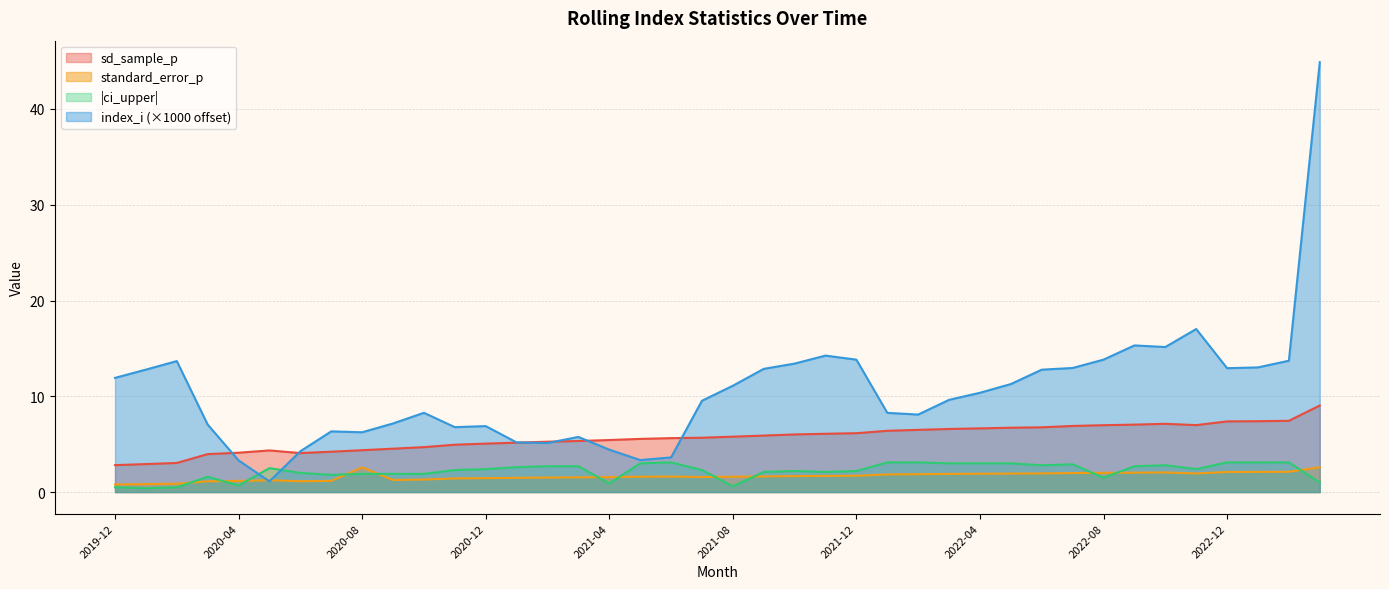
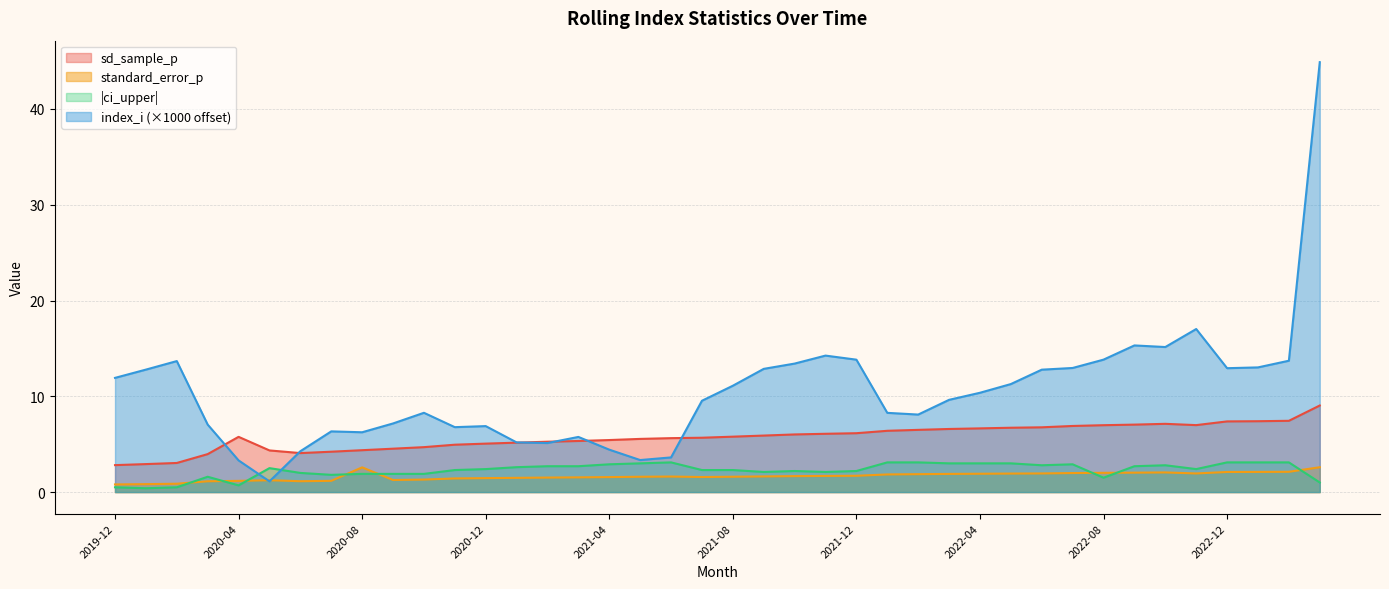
  {
    "sd_sample_p": {
      "2019-12": 3,
-     "2020-04": 4,
+     "2020-04": 6,
      "2020-08": 4,
      "2020-12": 5,
      "2021-04": 5,
      "2021-08": 6,
      "2021-12": 6,
      "2022-04": 7,
      "2022-08": 7,
      "2022-12": 7
    },
    "standard_error_p": {
      "2019-12": 1,
      "2020-04": 1,
      "2020-08": 3,
      "2020-12": 1,
      "2021-04": 2,
      "2021-08": 2,
      "2021-12": 2,
      "2022-04": 2,
      "2022-08": 2,
      "2022-12": 2
    },
    "|ci_upper|": {
      "2019-12": 1,
      "2020-04": 1,
      "2020-08": 2,
      "2020-12": 2,
-     "2021-04": 1,
-     "2021-08": 1,
+     "2021-04": 3,
+     "2021-08": 2,
      "2021-12": 2,
      "2022-04": 3,
      "2022-08": 2,
      "2022-12": 3
    },
    "index_i (×1000 offset)": {
      "2019-12": 12,
      "2020-04": 3,
      "2020-08": 6,
      "2020-12": 7,
      "2021-04": 4,
      "2021-08": 11,
      "2021-12": 14,
      "2022-04": 10,
      "2022-08": 14,
      "2022-12": 13
    }
  }
